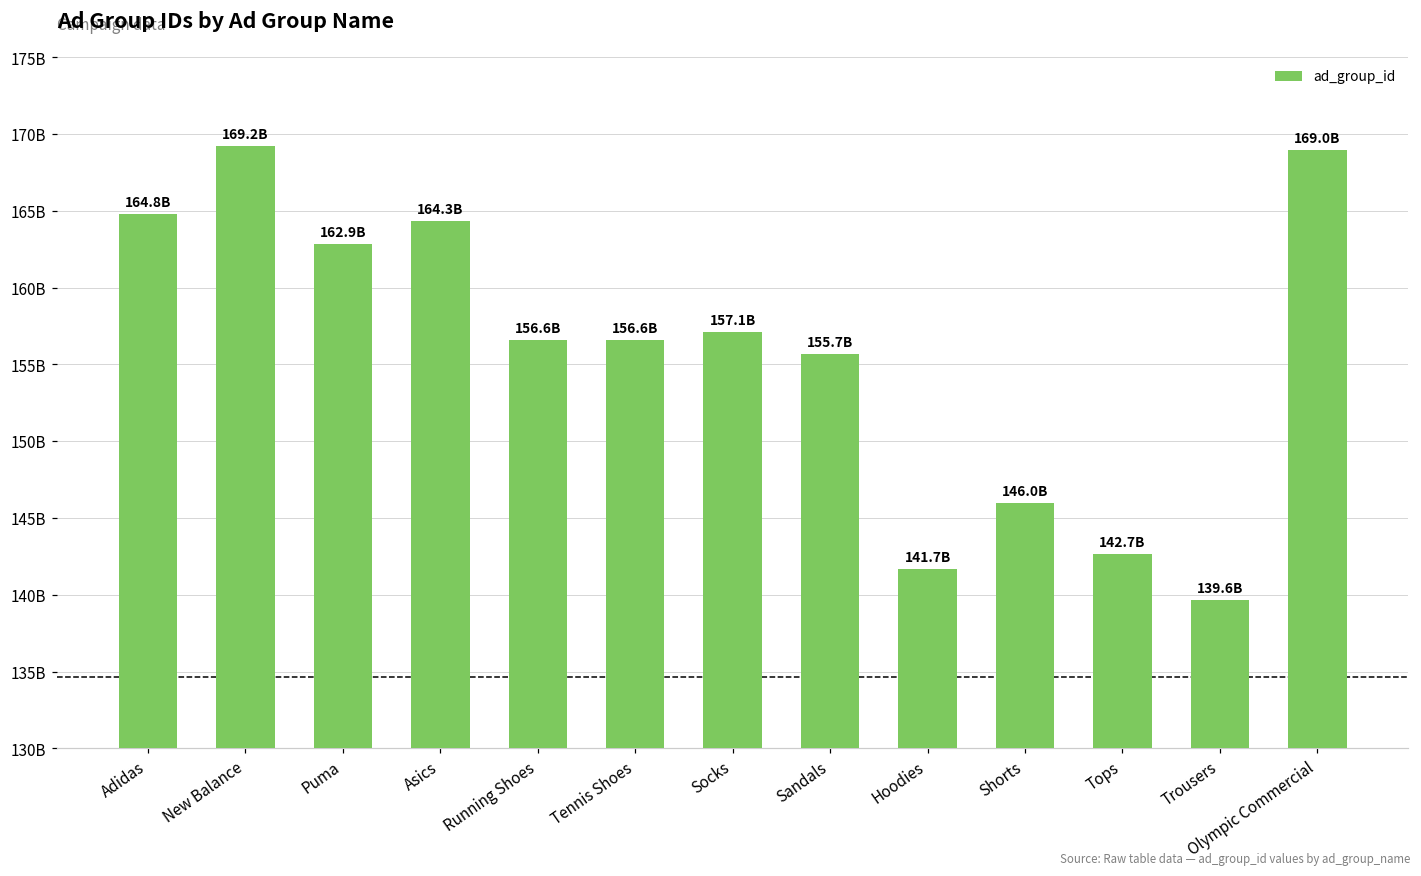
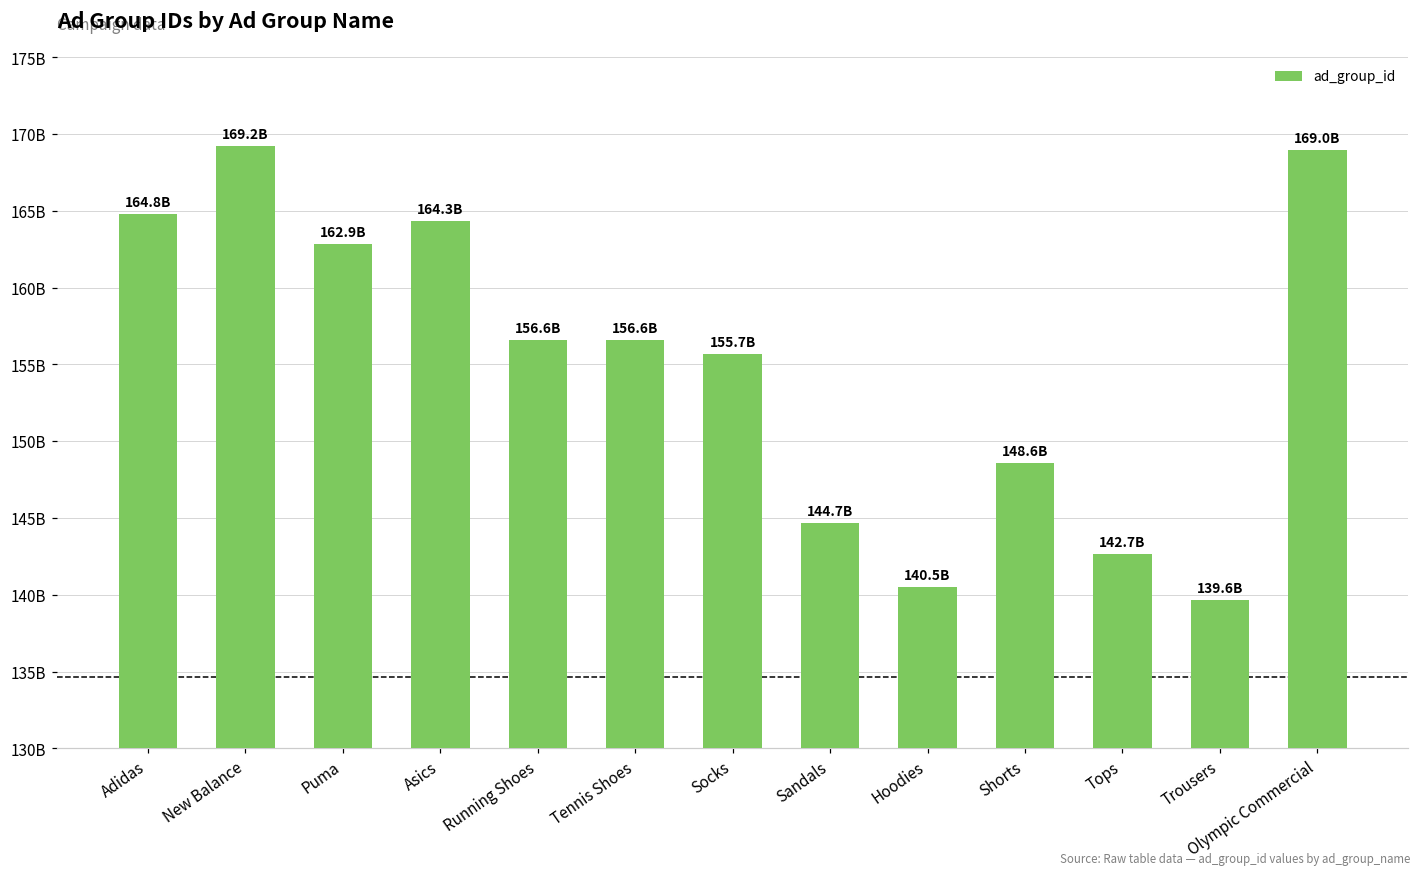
  {
    "Adidas": "164.8B",
    "New Balance": "169.2B",
    "Puma": "162.9B",
    "Asics": "164.3B",
    "Running Shoes": "156.6B",
    "Tennis Shoes": "156.6B",
-   "Socks": "157.1B",
-   "Sandals": "155.7B",
-   "Hoodies": "141.7B",
-   "Shorts": "146.0B",
+   "Socks": "155.7B",
+   "Sandals": "144.7B",
+   "Hoodies": "140.5B",
+   "Shorts": "148.6B",
    "Tops": "142.7B",
    "Trousers": "139.6B",
    "Olympic Commercial": "169.0B"
  }
